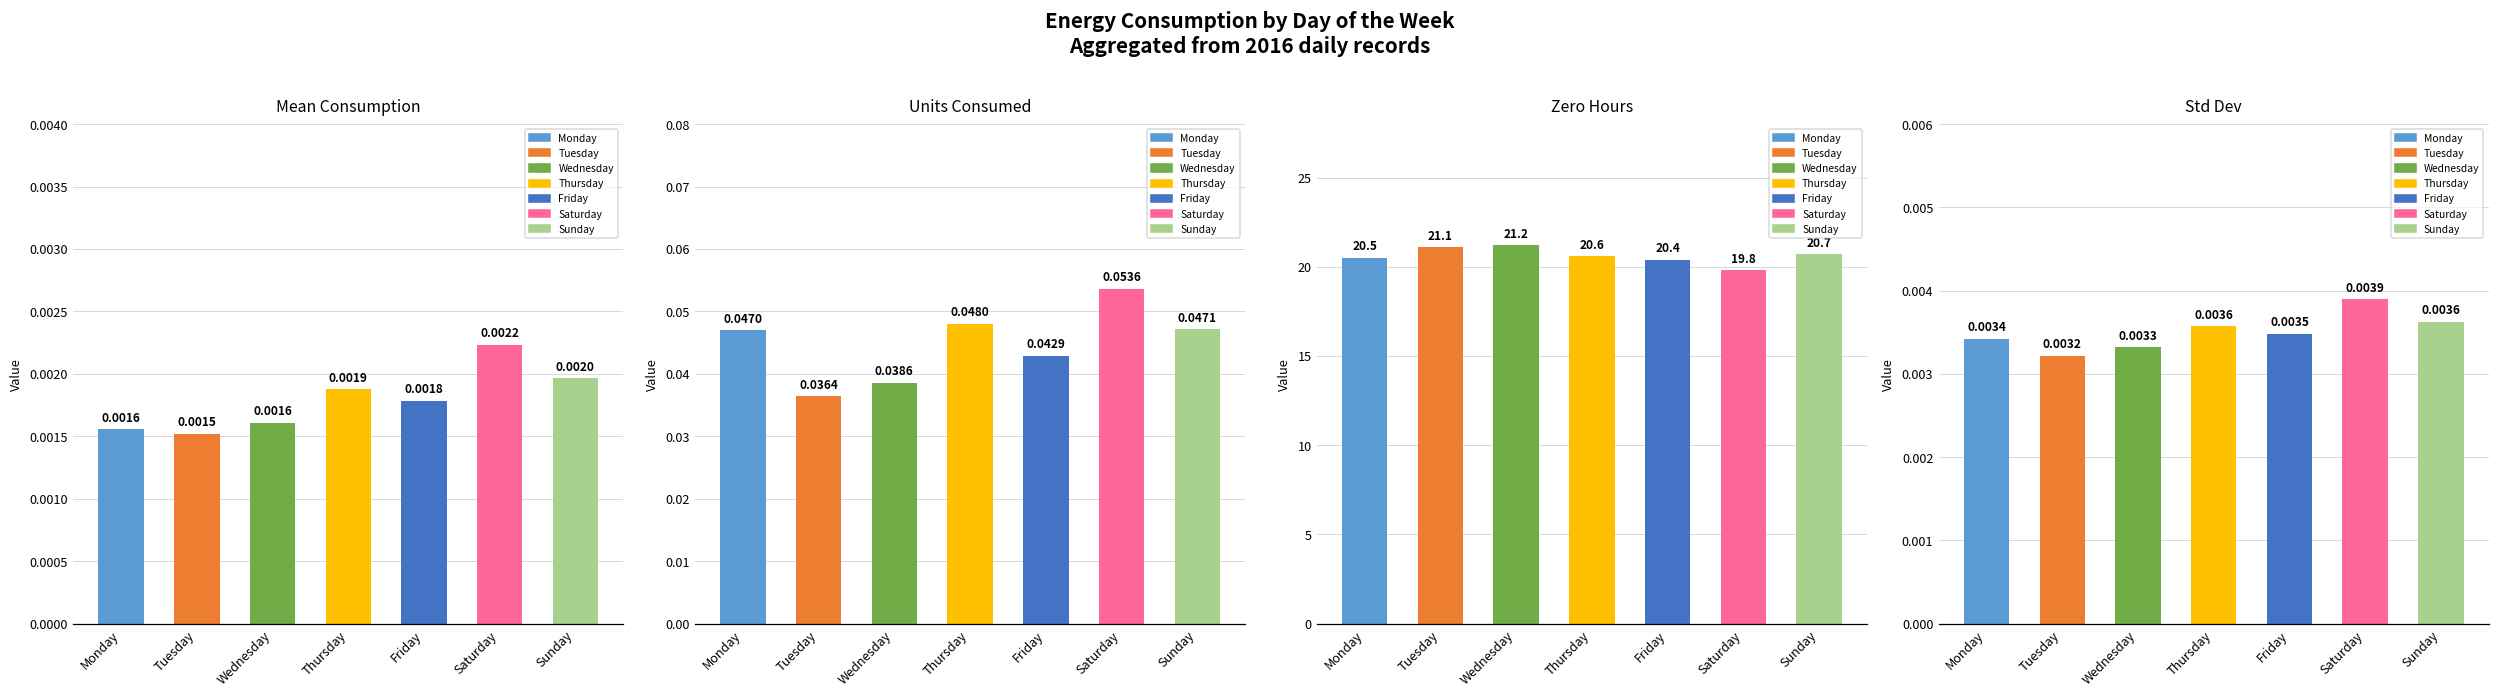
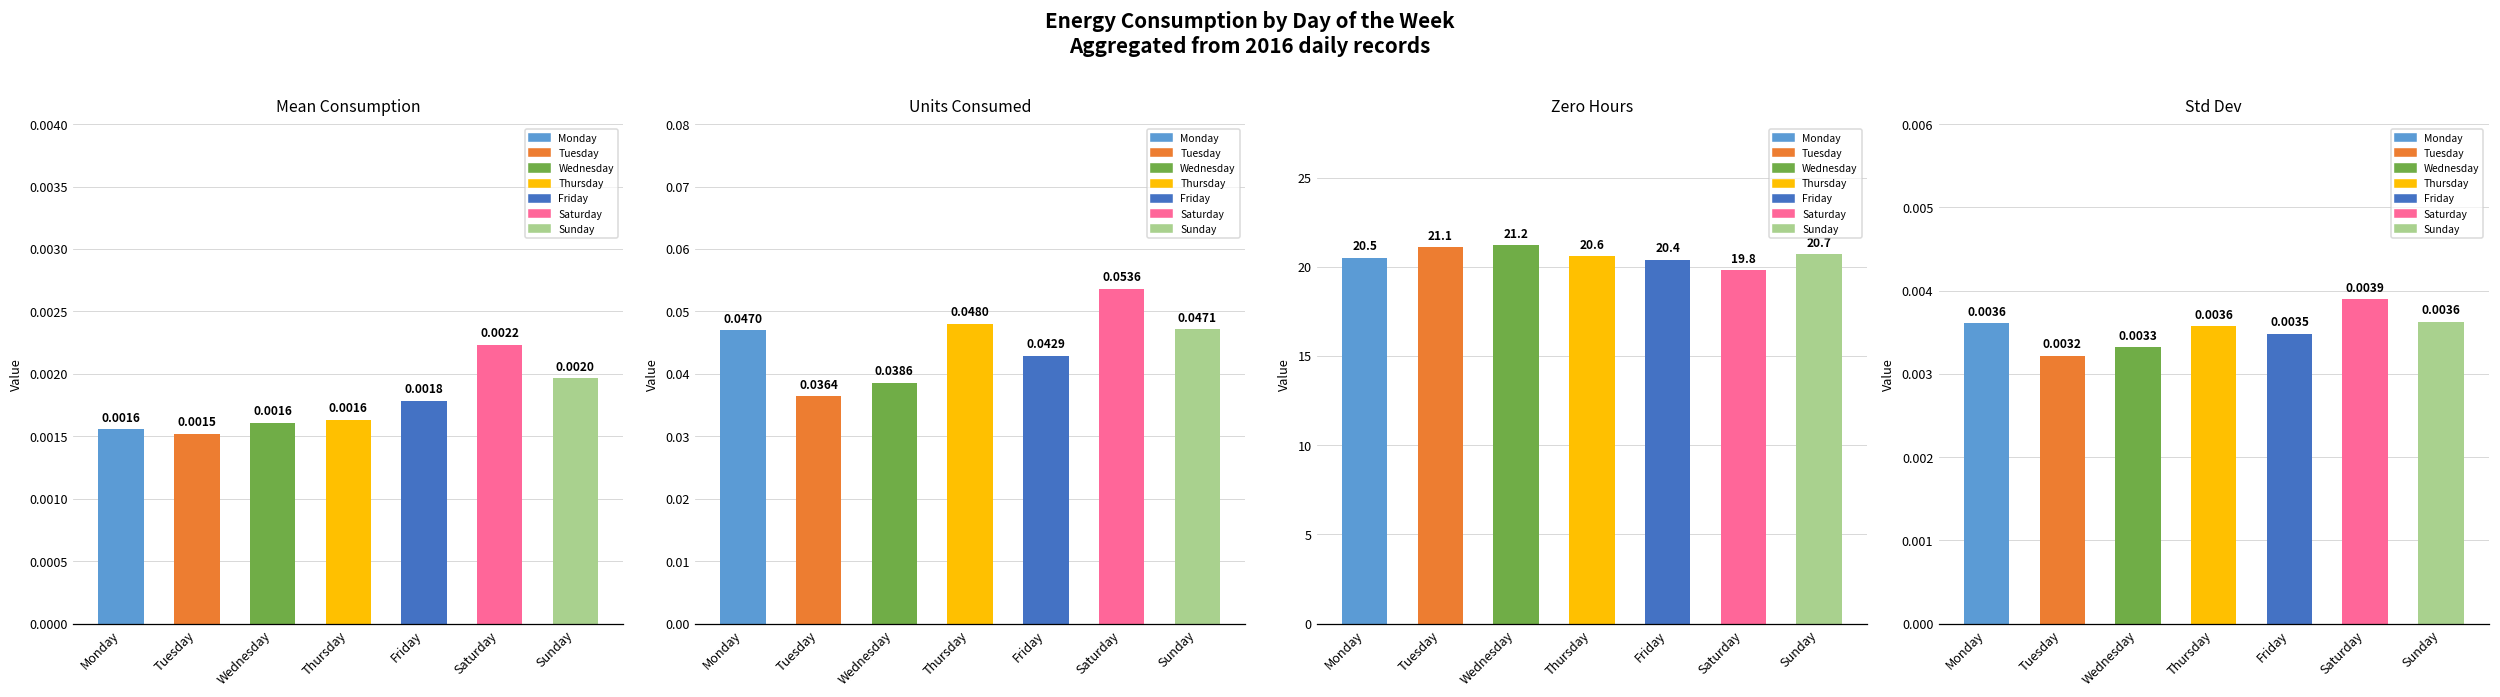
  {
    "Mean Consumption": {
      "Monday": 0.0016,
      "Tuesday": 0.0015,
      "Wednesday": 0.0016,
-     "Thursday": 0.0019,
+     "Thursday": 0.0016,
      "Friday": 0.0018,
      "Saturday": 0.0022,
      "Sunday": 0.0020
    },
    "Units Consumed": {
      "Monday": 0.0470,
      "Tuesday": 0.0364,
      "Wednesday": 0.0386,
      "Thursday": 0.0480,
      "Friday": 0.0429,
      "Saturday": 0.0536,
      "Sunday": 0.0471
    },
    "Zero Hours": {
      "Monday": 20.5,
      "Tuesday": 21.1,
      "Wednesday": 21.2,
      "Thursday": 20.6,
      "Friday": 20.4,
      "Saturday": 19.8
    },
    "Std Dev": {
-     "Monday": 0.0034,
+     "Monday": 0.0036,
      "Tuesday": 0.0032,
      "Wednesday": 0.0033,
      "Thursday": 0.0036,
      "Friday": 0.0035,
      "Saturday": 0.0039,
      "Sunday": 0.0036
    }
  }
